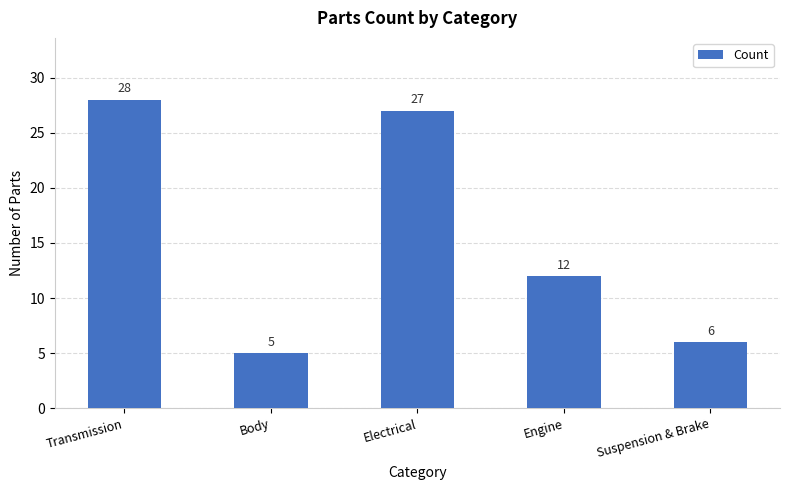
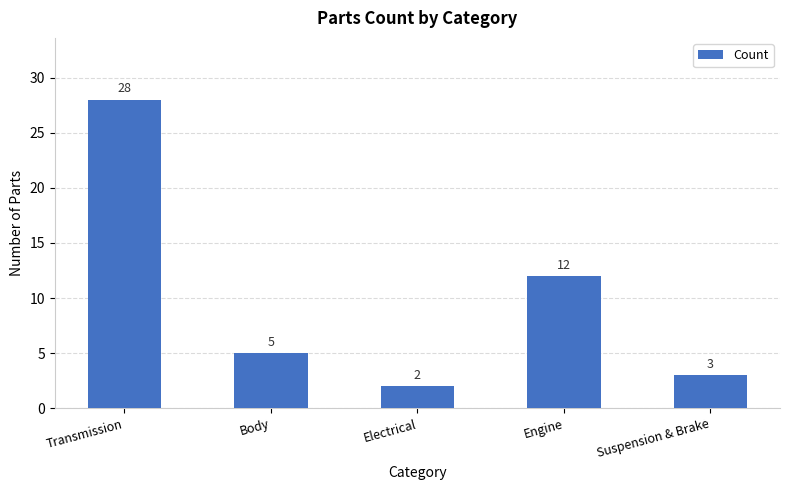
  {
    "Transmission": 28,
    "Body": 5,
-   "Electrical": 27,
+   "Electrical": 2,
    "Engine": 12,
-   "Suspension & Brake": 6
+   "Suspension & Brake": 3
  }
